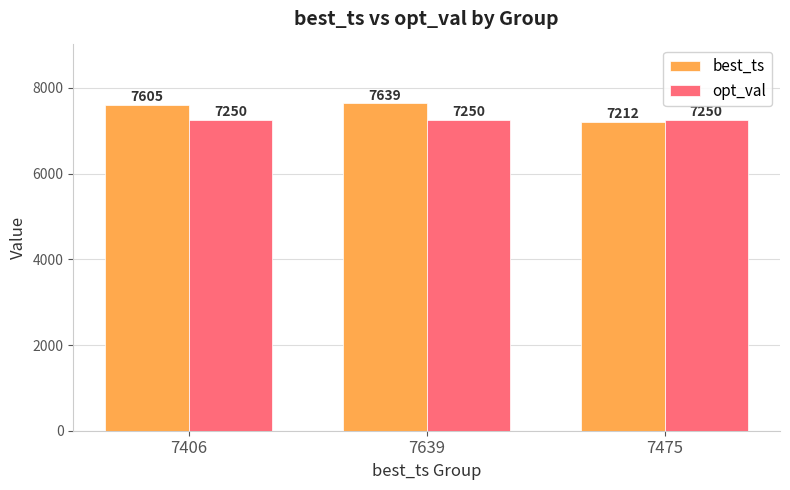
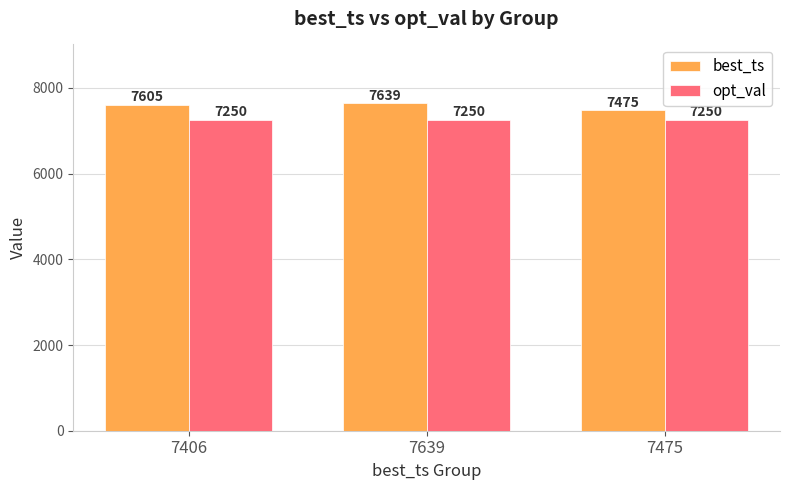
  {
    "best_ts": {
      "7406": 7605,
      "7639": 7639,
-     "7475": 7212
+     "7475": 7475
    },
    "opt_val": {
      "7406": 7250,
      "7639": 7250
    }
  }
